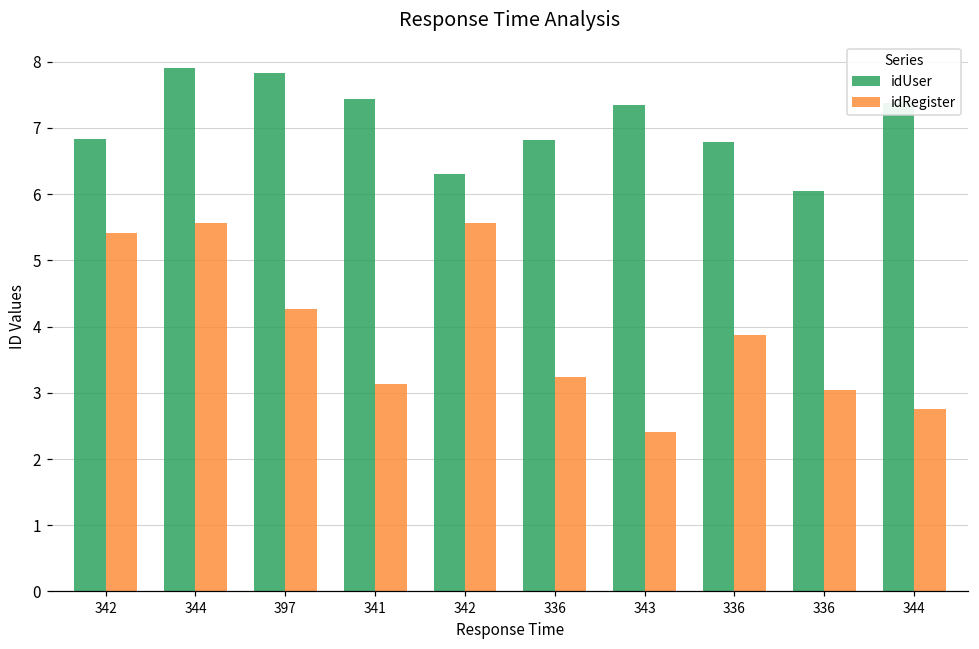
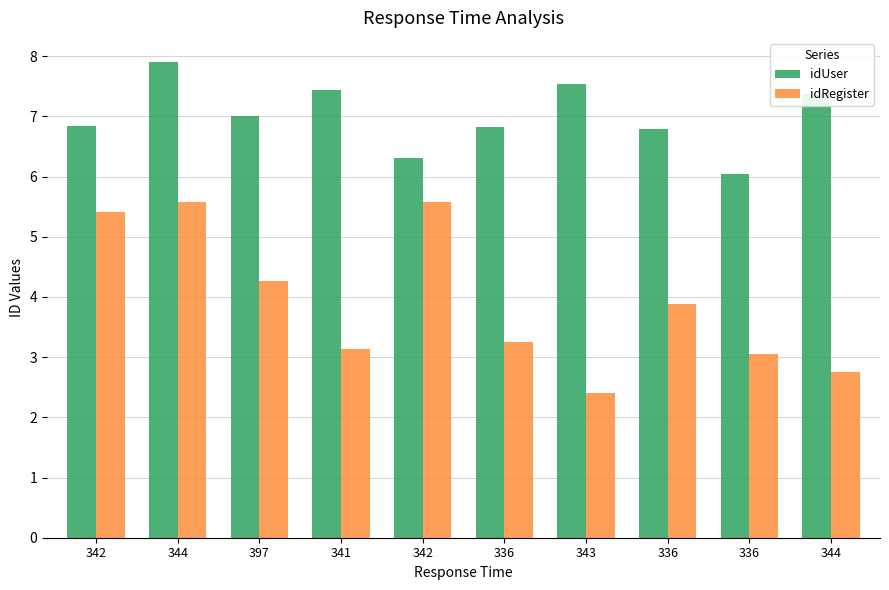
  {
    "idUser": {
-     "397": 7.8,
+     "397": 7.0,
      "341": 7.4,
-     "343": 7.3
+     "343": 7.5
    },
    "idRegister": {
      "397": 4.3,
      "341": 3.1,
      "343": 2.4
    }
  }
